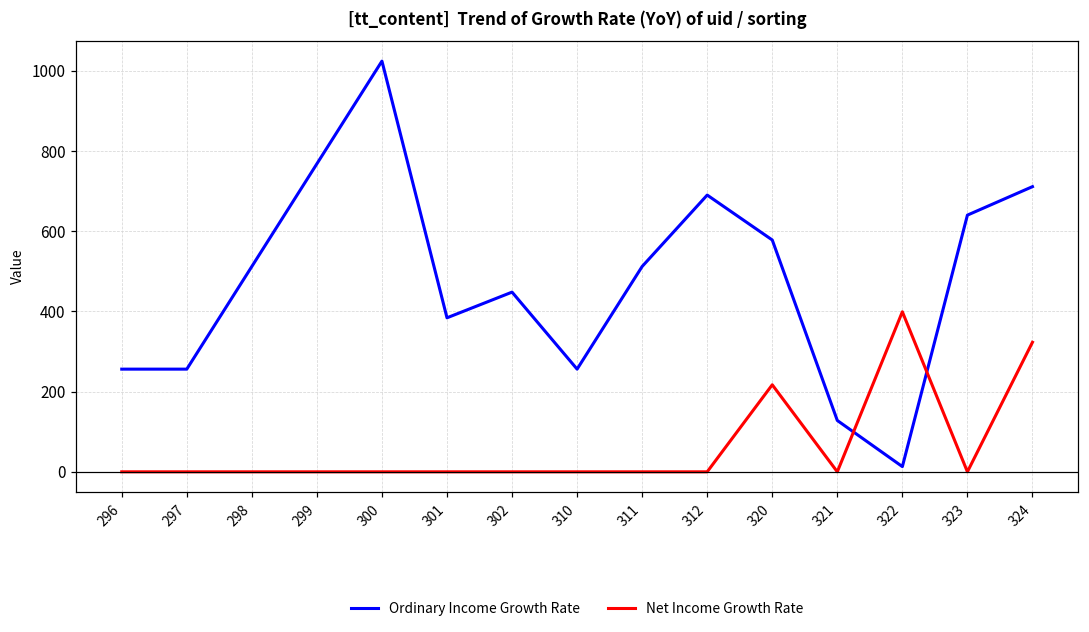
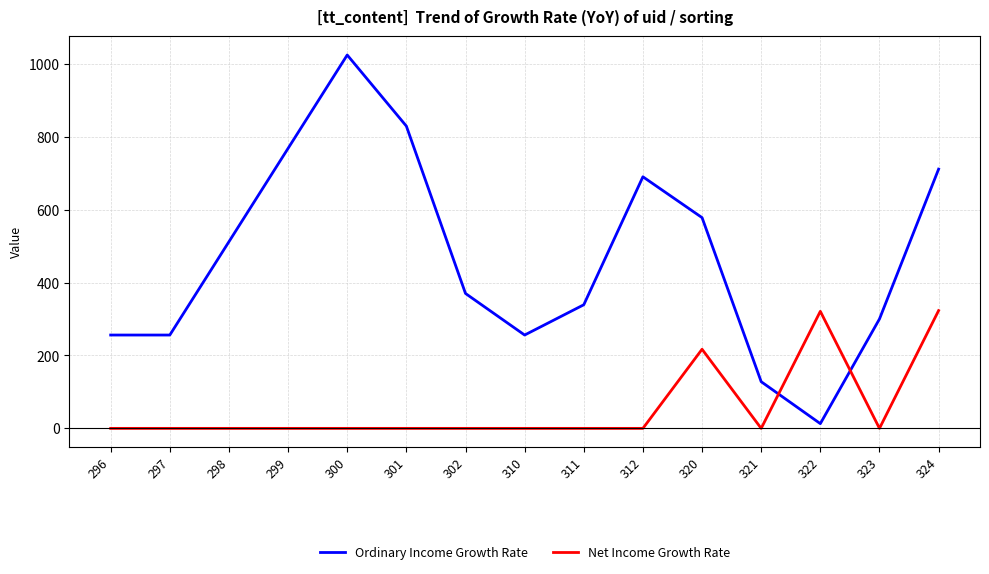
  {
    "Ordinary Income Growth Rate": {
      "296": 260,
      "297": 260,
      "298": 510,
      "299": 770,
      "300": 1020,
-     "301": 380,
-     "302": 450,
+     "301": 830,
+     "302": 370,
      "310": 260,
-     "311": 510,
+     "311": 340,
      "312": 690,
      "320": 580,
      "321": 130,
      "322": 10,
-     "323": 640,
+     "323": 300,
      "324": 710
    },
    "Net Income Growth Rate": {
      "296": 0,
      "297": 0,
      "298": 0,
      "299": 0,
      "300": 0,
      "301": 0,
      "302": 0,
      "310": 0,
      "311": 0,
      "312": 0,
      "320": 220,
      "321": 0,
-     "322": 400,
+     "322": 320,
      "323": 0,
      "324": 320
    }
  }
